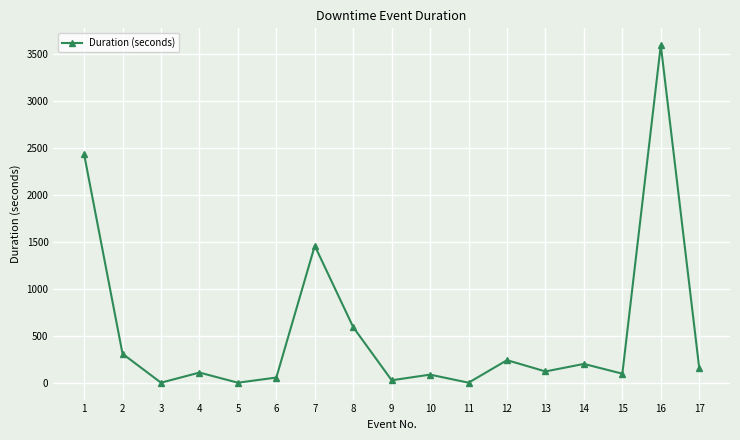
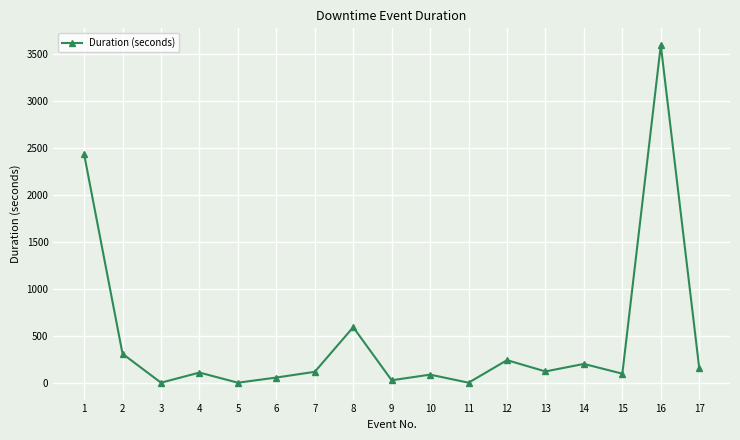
  {
    "1": 2400,
    "2": 300,
    "3": 0,
    "4": 100,
    "5": 0,
    "6": 100,
-   "7": 1500,
+   "7": 100,
    "8": 600,
    "9": 0,
    "10": 100,
    "11": 0,
    "12": 200,
    "13": 100,
    "14": 200,
    "15": 100,
    "16": 3600,
    "17": 200
  }
